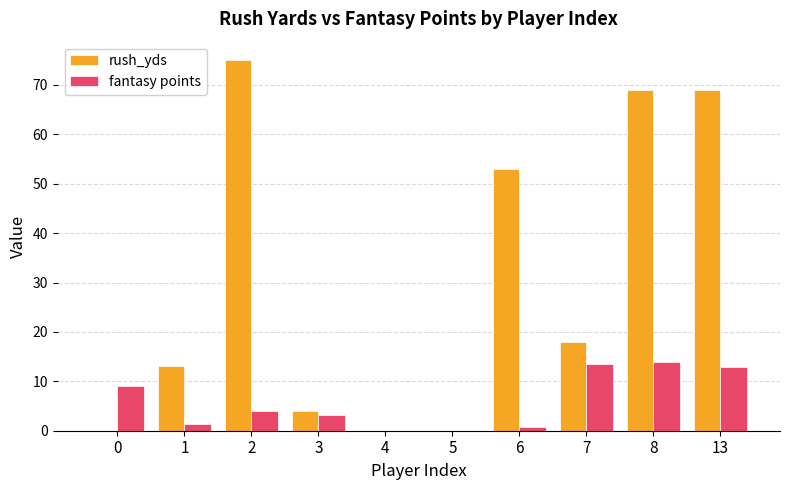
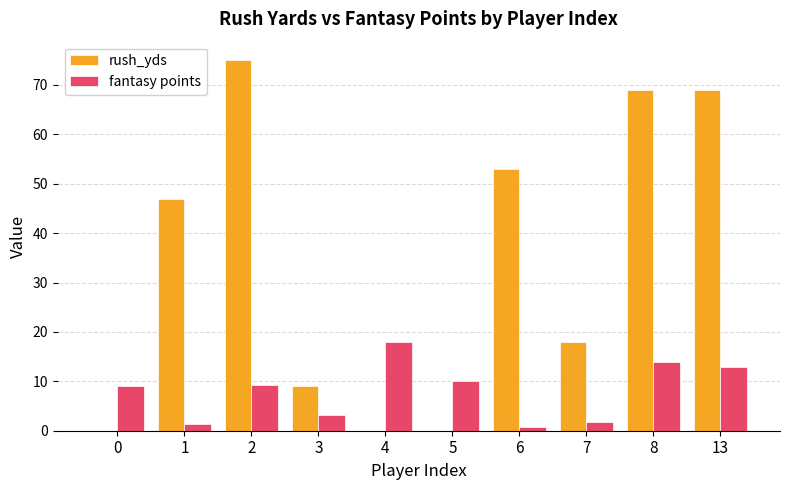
  {
    "rush_yds": {
      "0": 0,
-     "1": 13,
+     "1": 47,
      "2": 75,
-     "3": 4,
+     "3": 9,
      "4": 0,
      "5": 0,
      "6": 53,
      "7": 18,
      "8": 69,
      "13": 69
    },
    "fantasy points": {
      "0": 9,
      "1": 1,
-     "2": 4,
+     "2": 9,
      "3": 3,
-     "4": 0,
-     "5": 0,
+     "4": 18,
+     "5": 10,
      "6": 1,
-     "7": 14,
+     "7": 2,
      "8": 14,
      "13": 13
    }
  }
